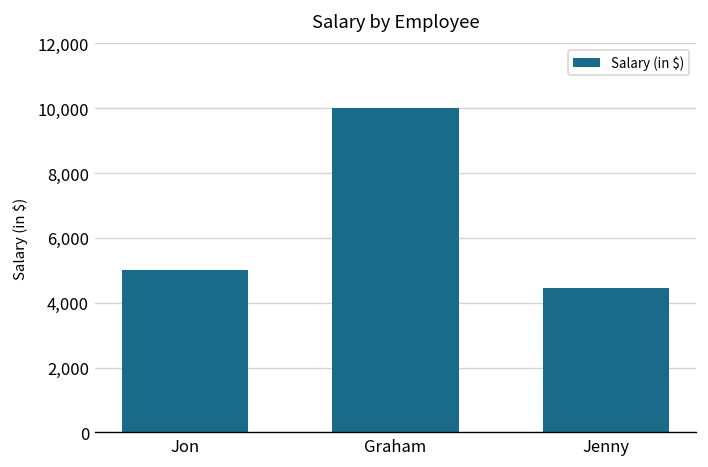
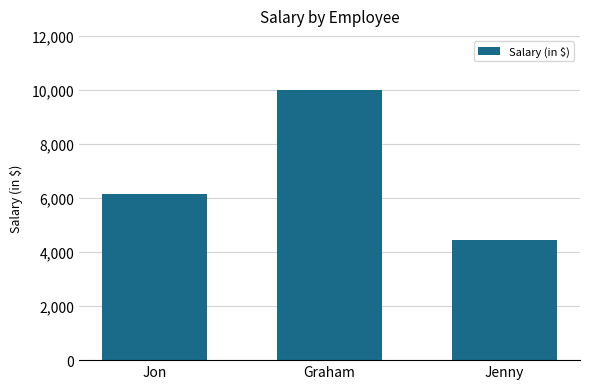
  {
-   "Jon": "5,000",
+   "Jon": "6,200",
    "Graham": "10,000",
    "Jenny": "4,500"
  }
